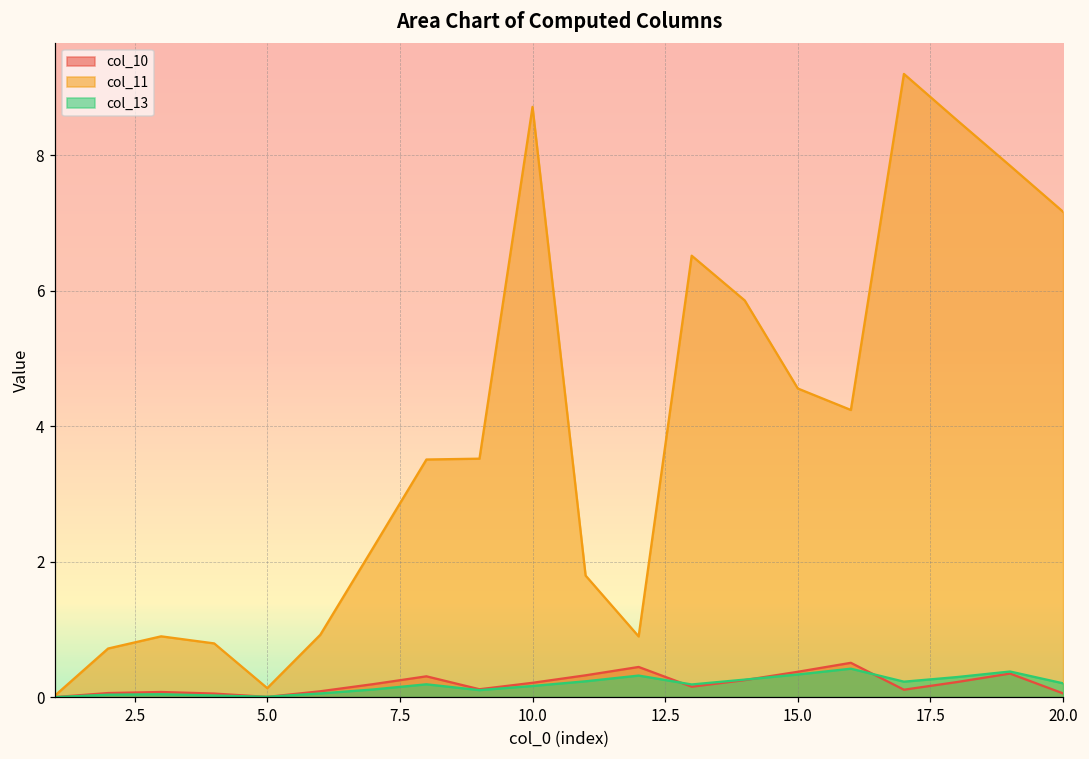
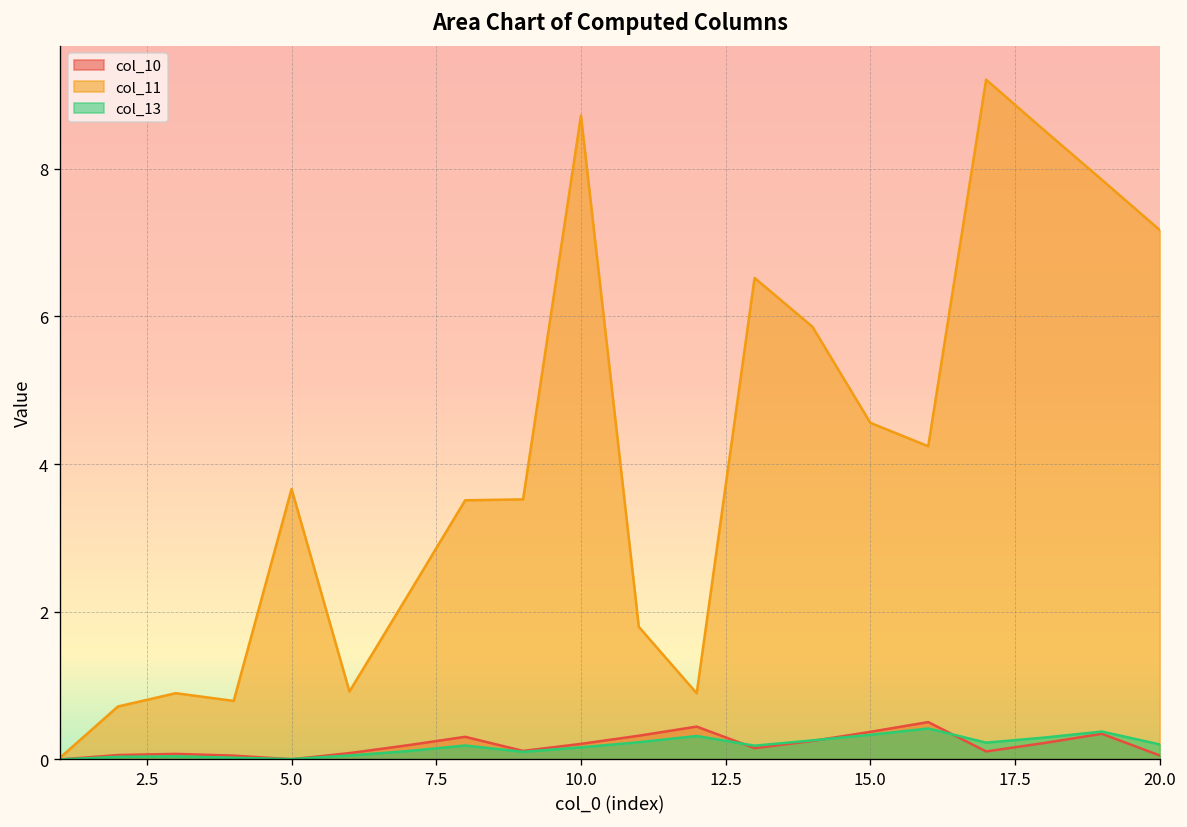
  {
    "col_10": {
      "10.0": 0.2,
      "20.0": 0.1
    },
    "col_11": {
-     "5.0": 0.1,
+     "5.0": 3.7,
      "10.0": 8.7,
      "15.0": 4.6,
      "20.0": 7.2
    },
    "col_13": {
      "10.0": 0.2,
      "20.0": 0.2
    }
  }
